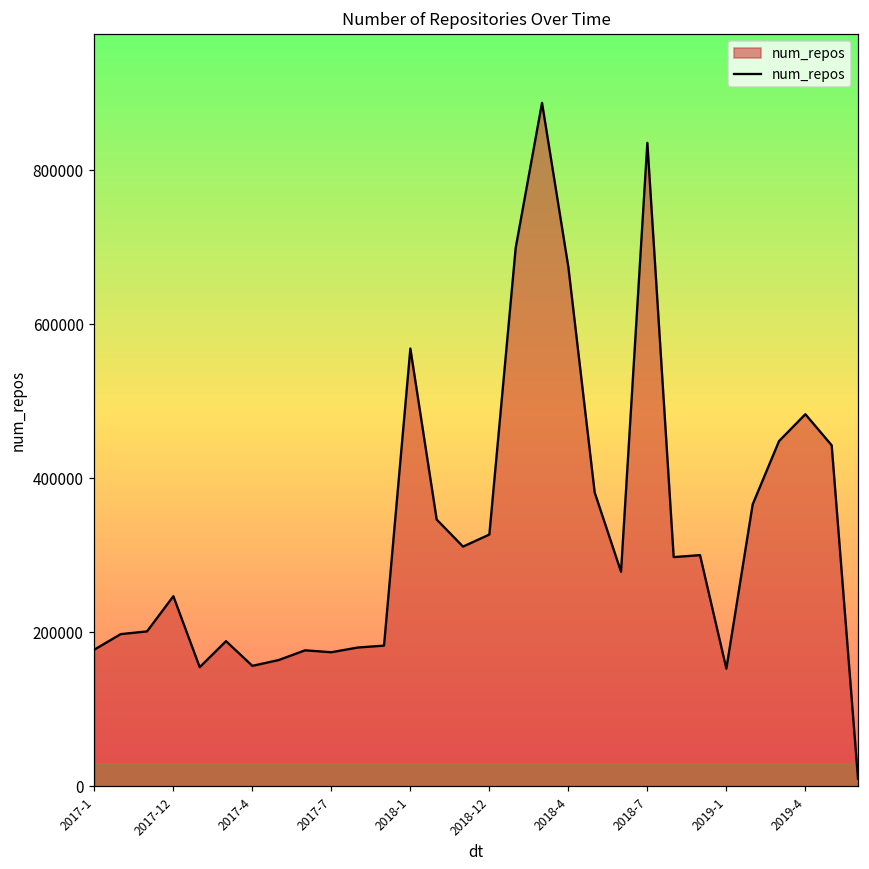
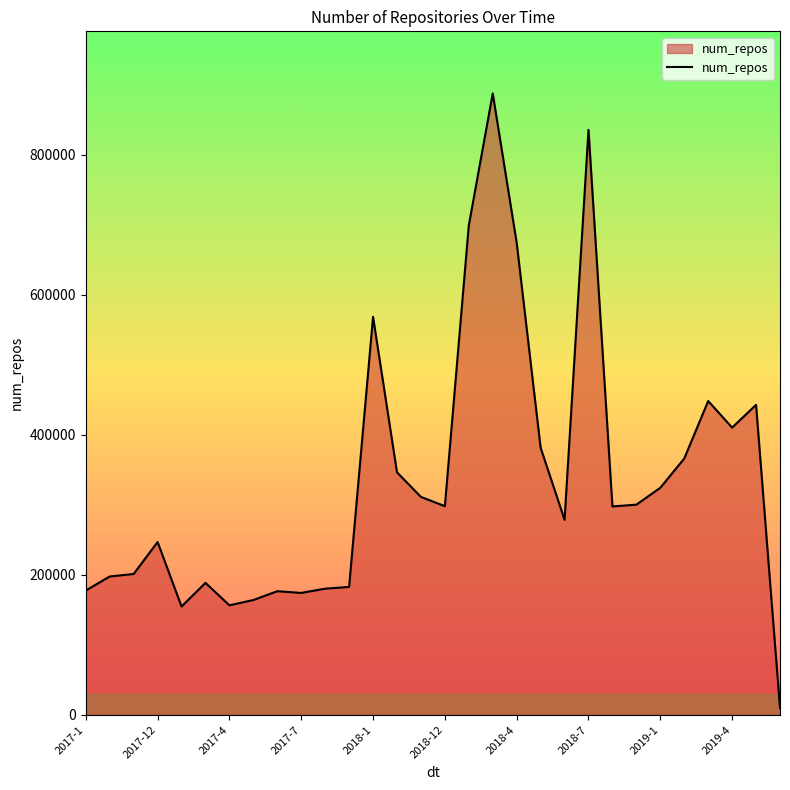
  {
    "2017-1": 180000,
    "2017-12": 250000,
    "2017-4": 160000,
    "2017-7": 170000,
    "2018-1": 570000,
-   "2018-12": 330000,
+   "2018-12": 300000,
    "2018-4": 670000,
    "2018-7": 840000,
-   "2019-1": 150000,
-   "2019-4": 480000
+   "2019-1": 320000,
+   "2019-4": 410000
  }
